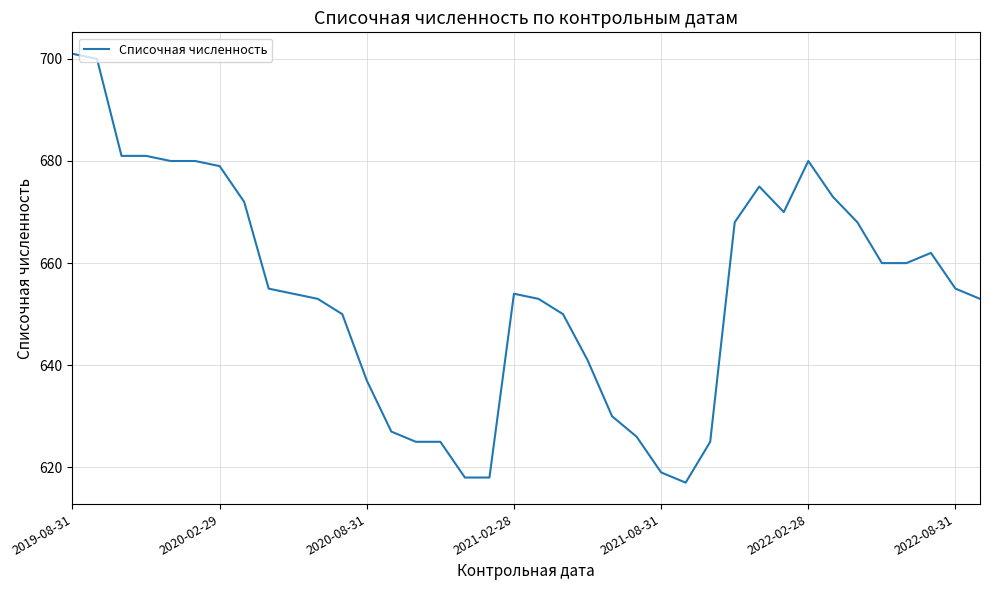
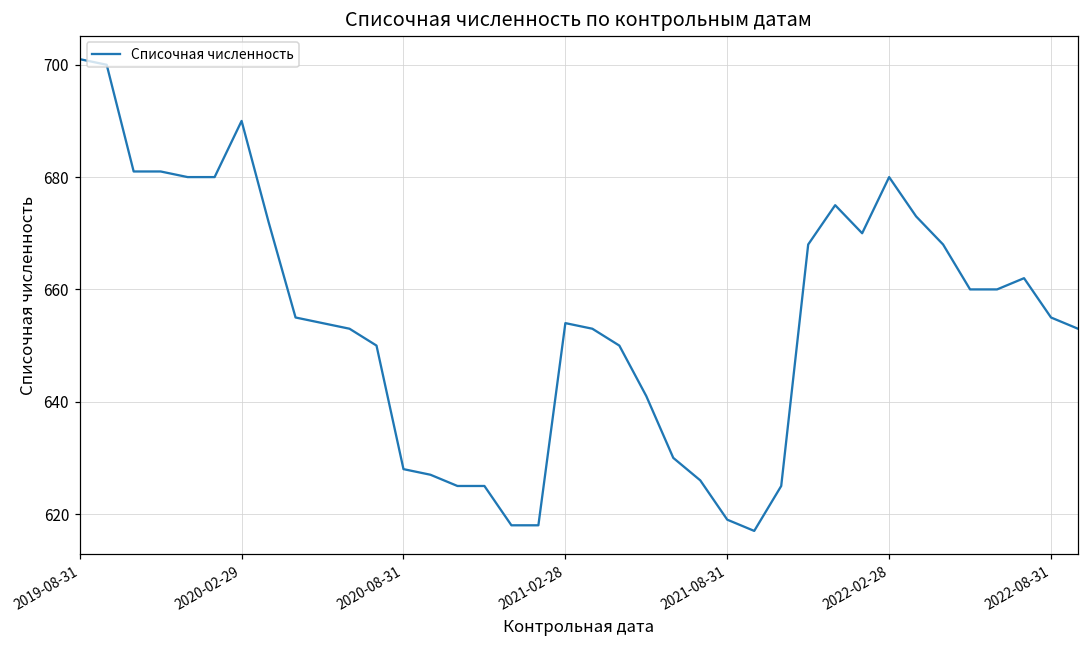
  {
    "2019-08-31": 701,
-   "2020-02-29": 679,
-   "2020-08-31": 637,
+   "2020-02-29": 690,
+   "2020-08-31": 628,
    "2021-02-28": 654,
    "2021-08-31": 619,
    "2022-02-28": 680,
    "2022-08-31": 655
  }
